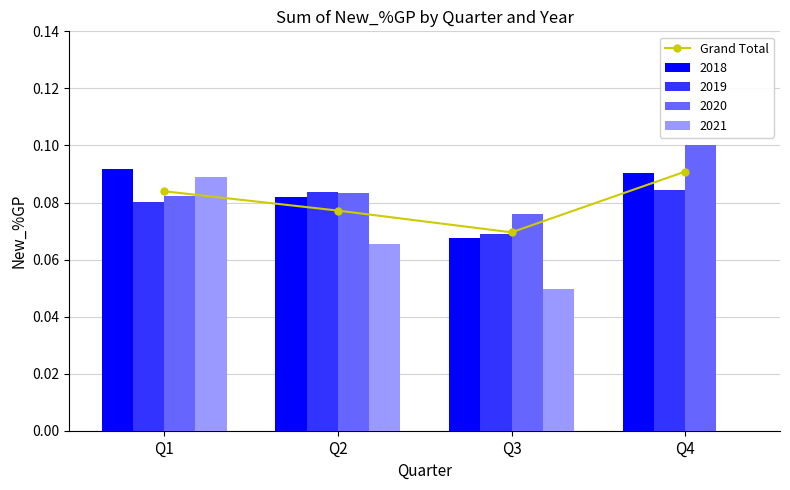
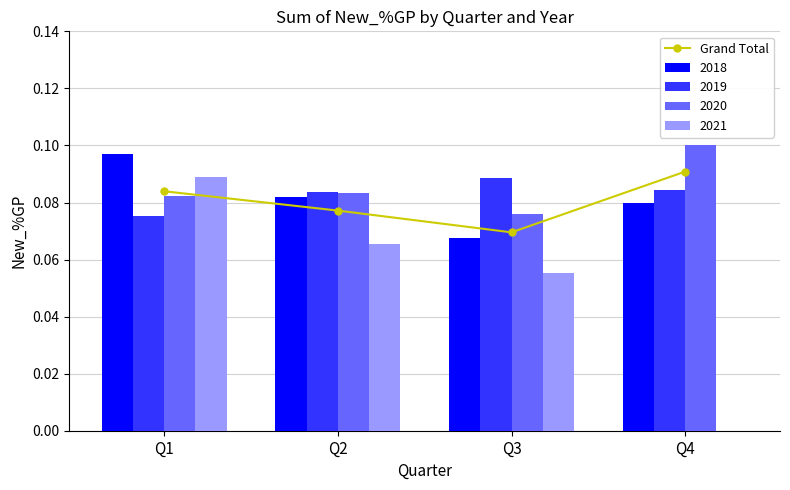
  {
    "2018": {
-     "Q1": 0.092,
+     "Q1": 0.097,
      "Q2": 0.082,
      "Q3": 0.067,
-     "Q4": 0.090
+     "Q4": 0.080
    },
    "Grand Total": {
      "Q1": 0.084,
      "Q2": 0.077,
      "Q3": 0.070,
      "Q4": 0.091
    },
    "2019": {
-     "Q1": 0.080,
+     "Q1": 0.075,
      "Q2": 0.084,
-     "Q3": 0.069,
+     "Q3": 0.089,
      "Q4": 0.084
    },
    "2020": {
      "Q1": 0.082,
      "Q2": 0.083,
      "Q3": 0.076,
      "Q4": 0.100
    },
    "2021": {
      "Q1": 0.089,
      "Q2": 0.065,
-     "Q3": 0.050,
+     "Q3": 0.055,
      "Q4": 0.000
    }
  }
